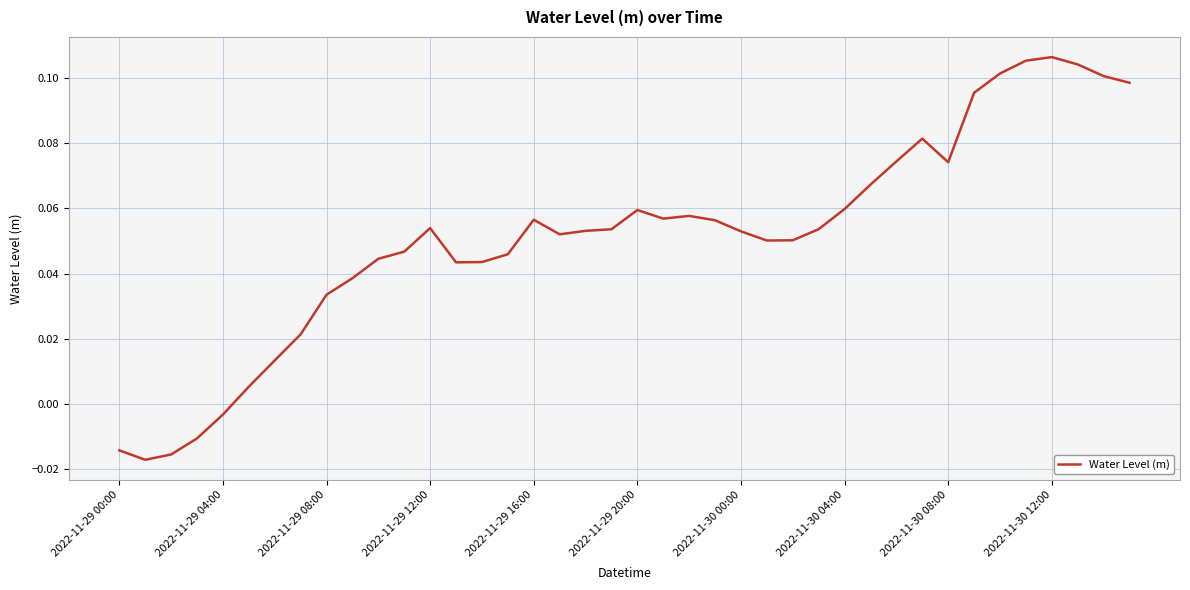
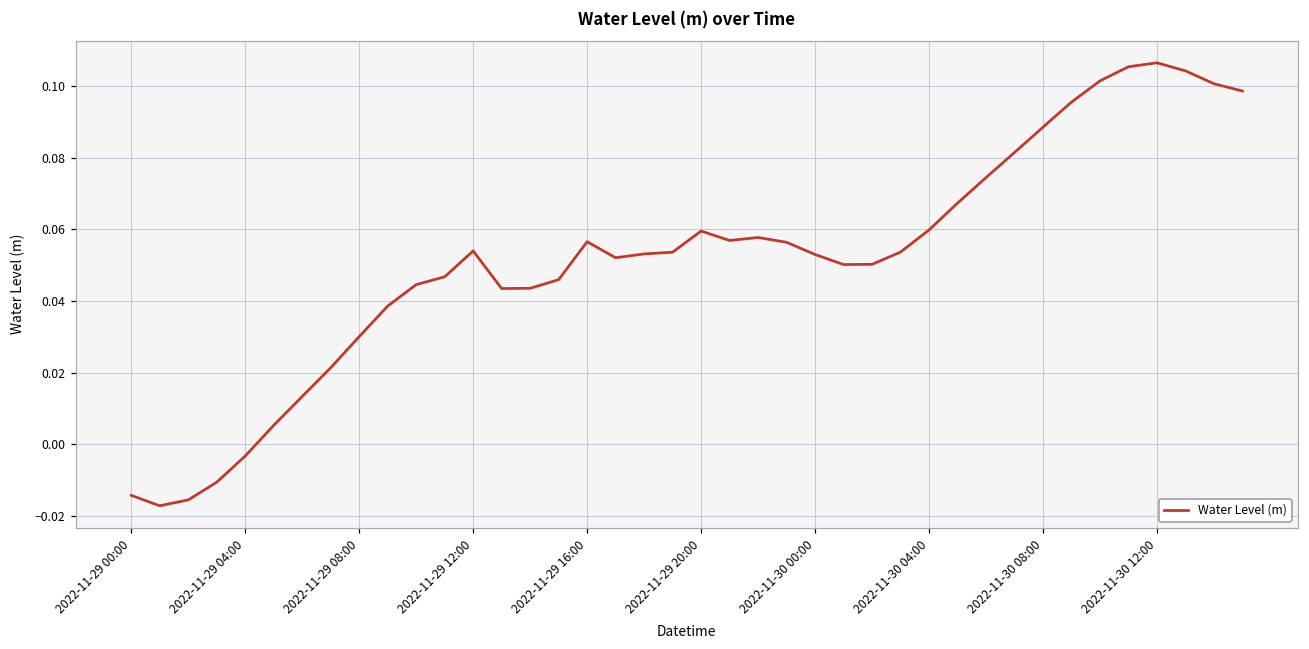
  {
    "2022-11-29 00:00": -0.014,
    "2022-11-29 04:00": -0.003,
-   "2022-11-29 08:00": 0.034,
+   "2022-11-29 08:00": 0.030,
    "2022-11-29 12:00": 0.054,
    "2022-11-29 16:00": 0.057,
    "2022-11-29 20:00": 0.060,
    "2022-11-30 00:00": 0.053,
    "2022-11-30 04:00": 0.060,
-   "2022-11-30 08:00": 0.074,
+   "2022-11-30 08:00": 0.088,
    "2022-11-30 12:00": 0.106
  }
